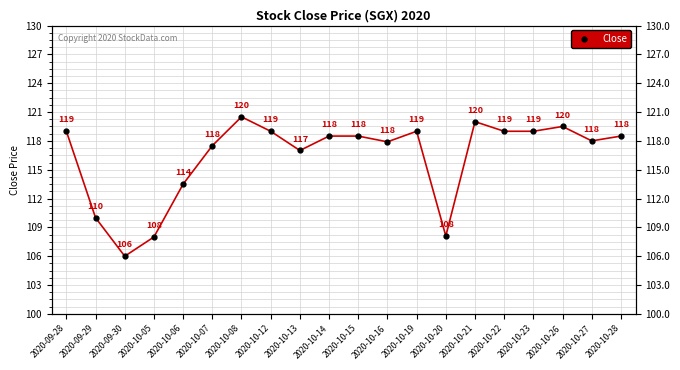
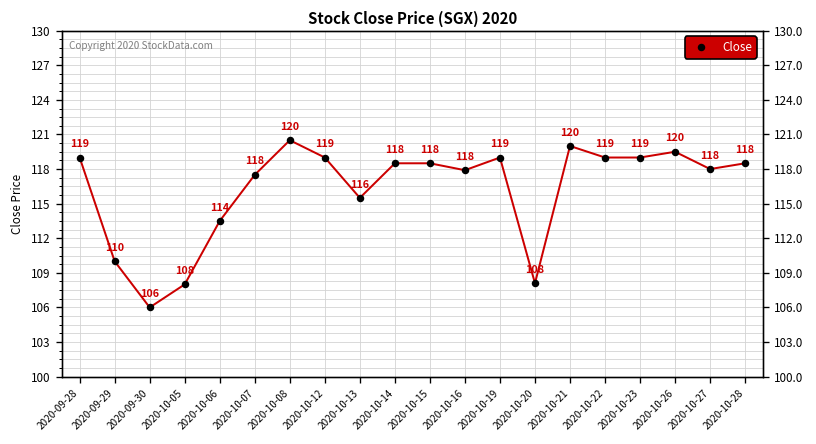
  {
    "2020-09-28": 119,
    "2020-09-29": 110,
    "2020-09-30": 106,
    "2020-10-05": 108,
    "2020-10-06": 114,
    "2020-10-07": 118,
    "2020-10-08": 120,
    "2020-10-12": 119,
-   "2020-10-13": 117,
+   "2020-10-13": 116,
    "2020-10-14": 118,
    "2020-10-15": 118,
    "2020-10-16": 118,
    "2020-10-19": 119,
    "2020-10-20": 108,
    "2020-10-21": 120,
    "2020-10-22": 119,
    "2020-10-23": 119,
    "2020-10-26": 120,
    "2020-10-27": 118,
    "2020-10-28": 118
  }
